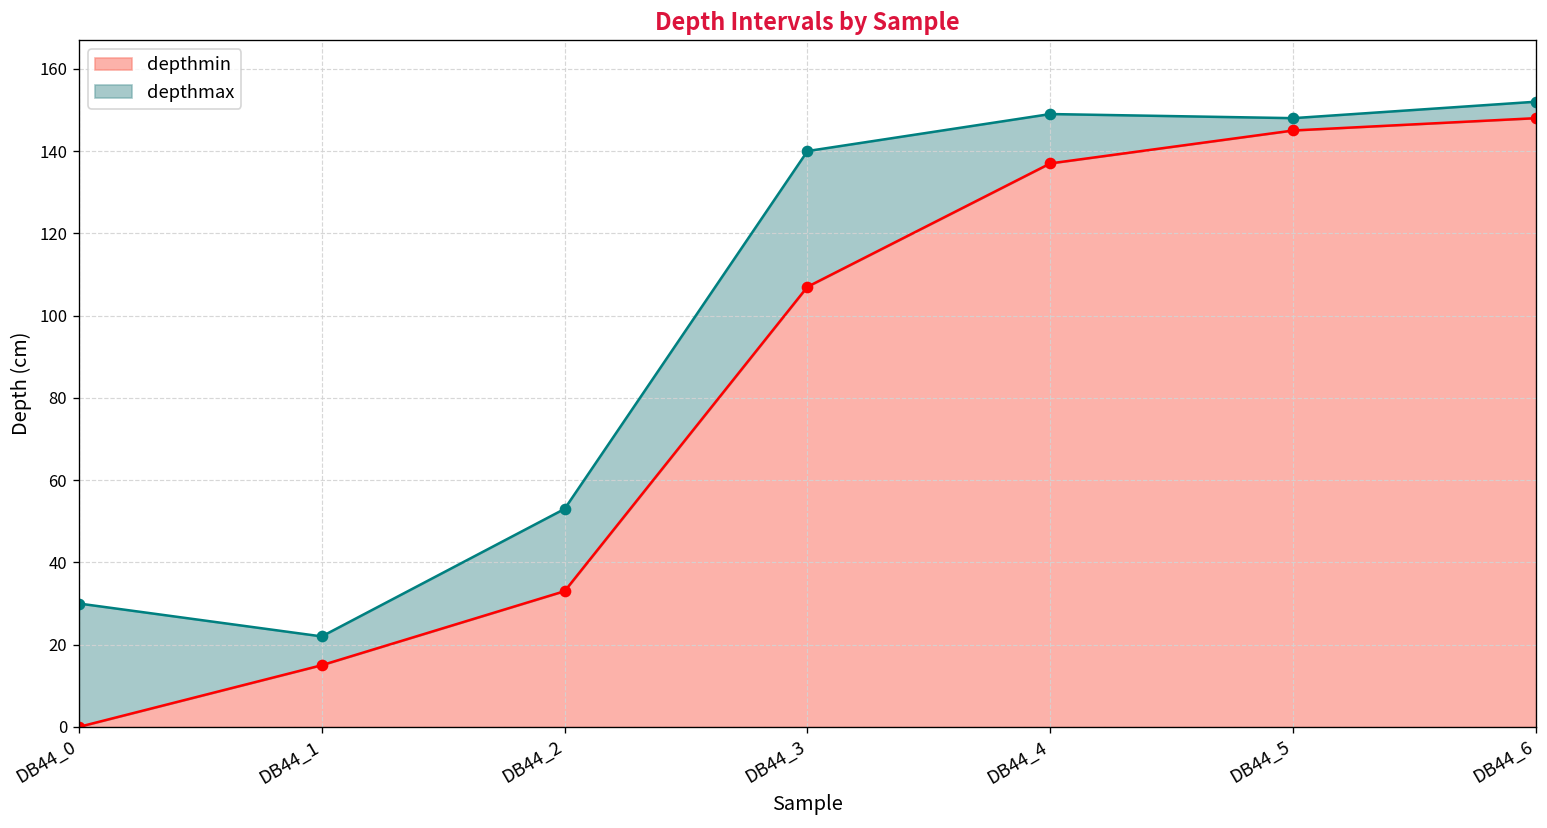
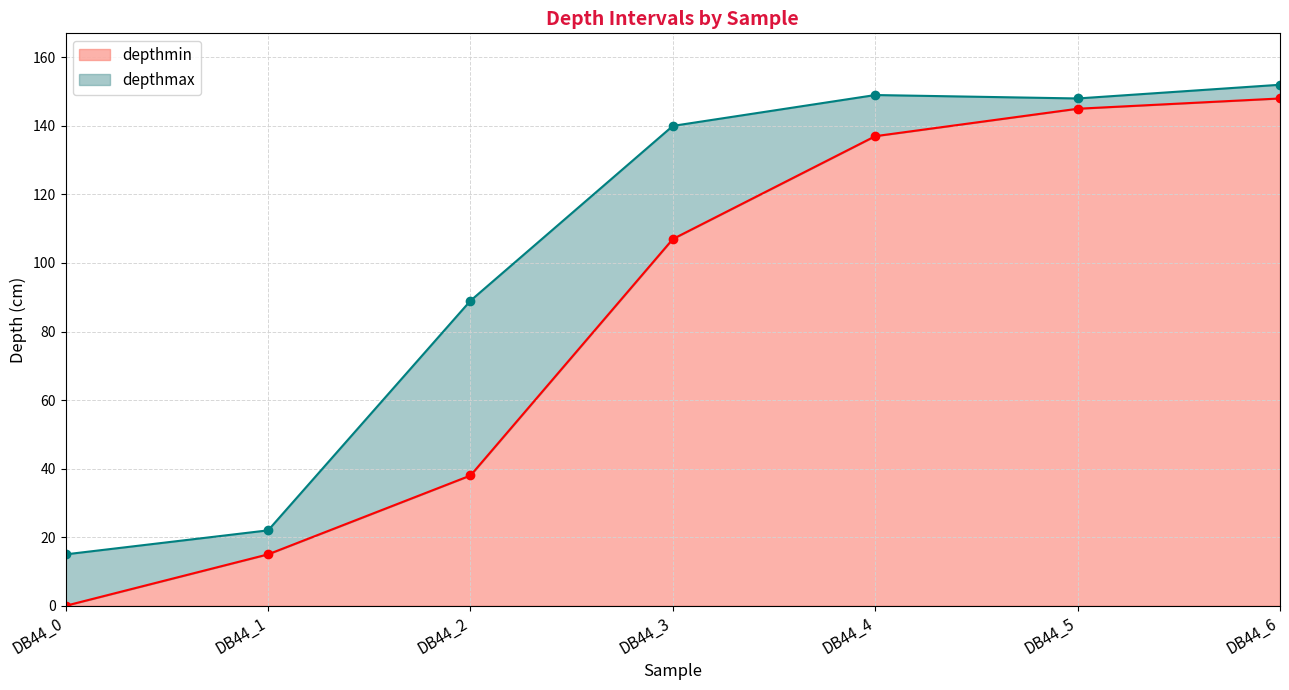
  {
    "depthmin": {
      "DB44_0": 0,
      "DB44_1": 15,
-     "DB44_2": 33,
+     "DB44_2": 38,
      "DB44_3": 107,
      "DB44_4": 137,
      "DB44_5": 145,
      "DB44_6": 148
    },
    "depthmax": {
-     "DB44_0": 30,
+     "DB44_0": 15,
      "DB44_1": 22,
-     "DB44_2": 53,
+     "DB44_2": 89,
      "DB44_3": 140,
      "DB44_4": 149,
      "DB44_5": 148,
      "DB44_6": 152
    }
  }
